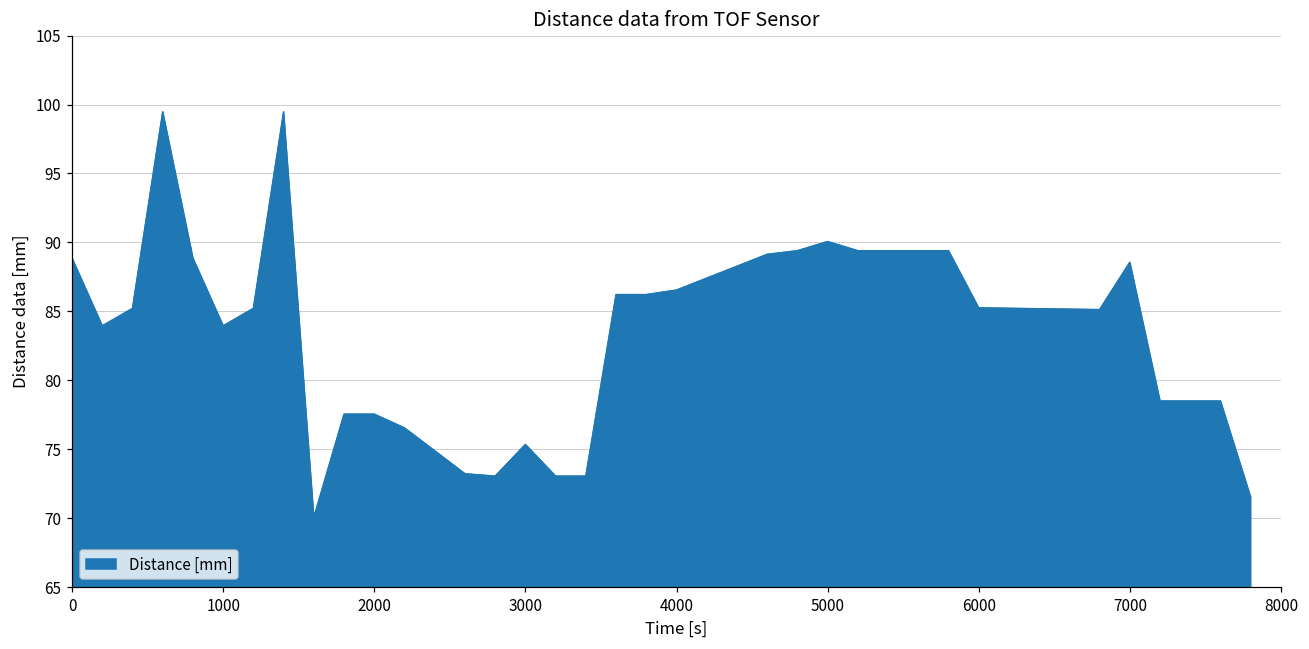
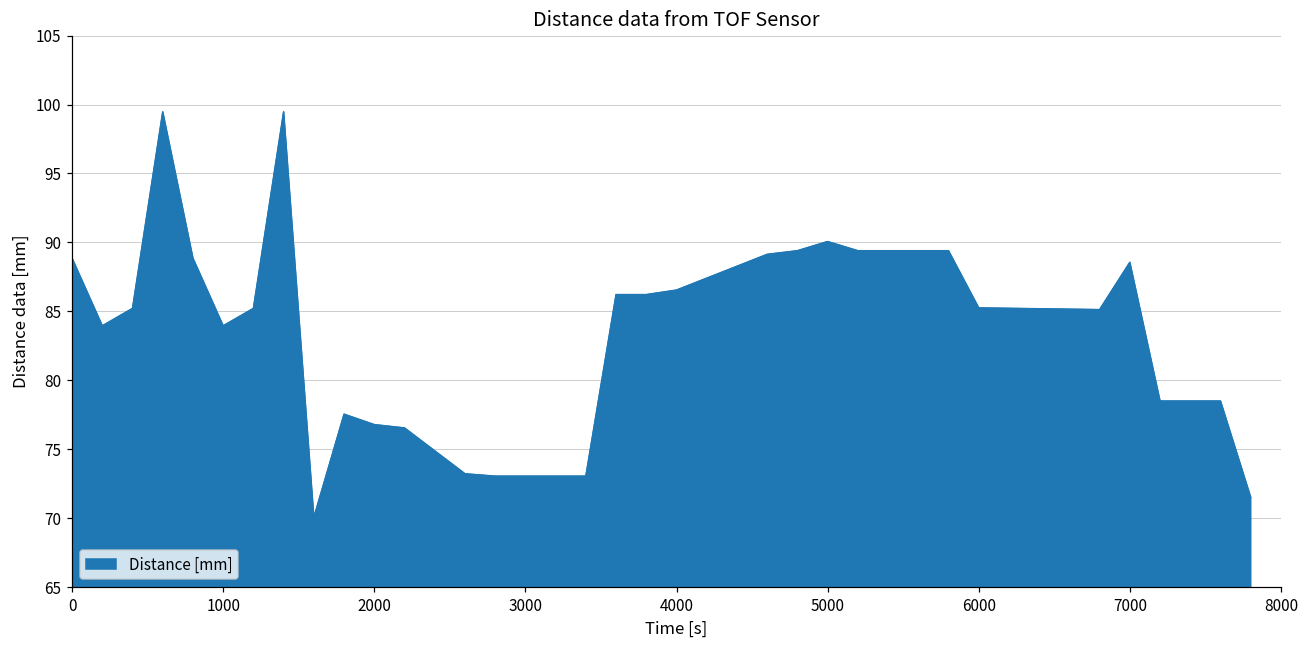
  {
    "0": 88.8,
    "1000": 83.9,
-   "2000": 77.5,
-   "3000": 75.3,
+   "2000": 76.8,
+   "3000": 73.0,
    "4000": 86.5,
    "5000": 90.1,
    "6000": 85.2,
    "7000": 88.6
  }
